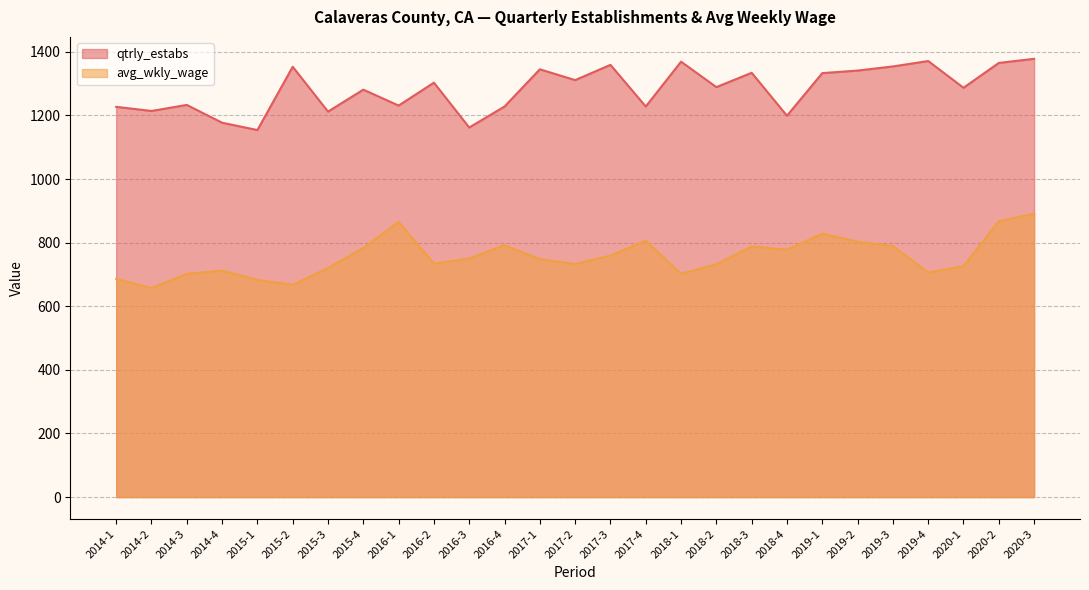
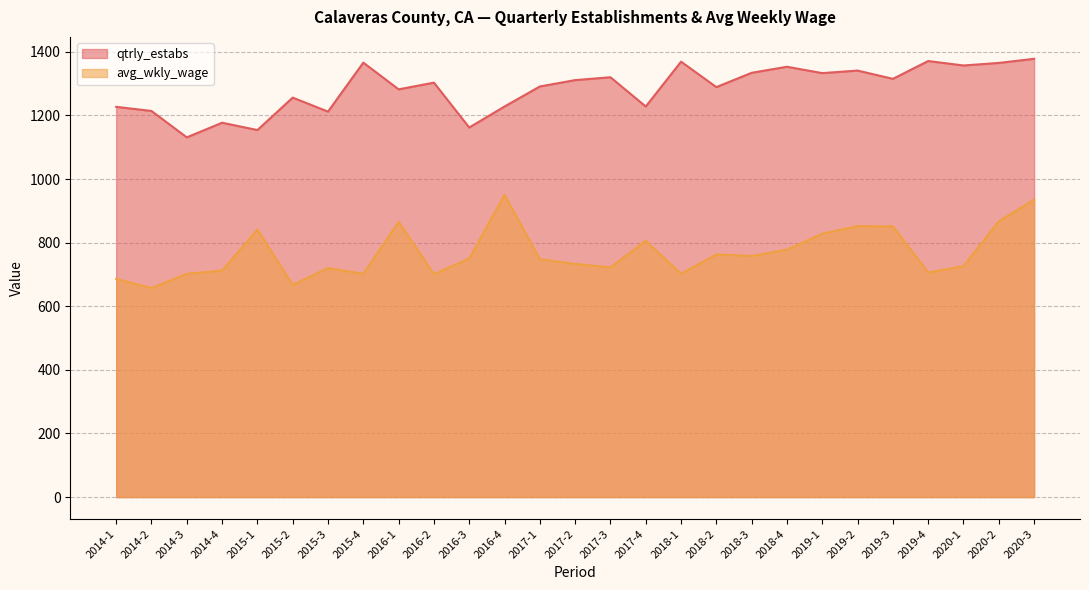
  {
    "qtrly_estabs": {
      "2014-1": 1230,
      "2014-2": 1210,
-     "2014-3": 1230,
+     "2014-3": 1130,
      "2014-4": 1180,
      "2015-1": 1150,
-     "2015-2": 1350,
+     "2015-2": 1260,
      "2015-3": 1210,
-     "2015-4": 1280,
-     "2016-1": 1230,
+     "2015-4": 1370,
+     "2016-1": 1280,
      "2016-2": 1300,
      "2016-3": 1160,
      "2016-4": 1230,
-     "2017-1": 1350,
+     "2017-1": 1290,
      "2017-2": 1310,
-     "2017-3": 1360,
+     "2017-3": 1320,
      "2017-4": 1230,
      "2018-1": 1370,
      "2018-2": 1290,
      "2018-3": 1330,
-     "2018-4": 1200,
+     "2018-4": 1350,
      "2019-1": 1330,
      "2019-2": 1340,
-     "2019-3": 1350,
+     "2019-3": 1320,
      "2019-4": 1370,
-     "2020-1": 1290,
+     "2020-1": 1360,
      "2020-2": 1370,
      "2020-3": 1380
    },
    "avg_wkly_wage": {
      "2014-1": 690,
      "2014-2": 660,
      "2014-3": 700,
      "2014-4": 710,
-     "2015-1": 680,
+     "2015-1": 840,
      "2015-2": 670,
      "2015-3": 720,
-     "2015-4": 780,
+     "2015-4": 700,
      "2016-1": 870,
-     "2016-2": 730,
+     "2016-2": 700,
      "2016-3": 750,
-     "2016-4": 790,
+     "2016-4": 950,
      "2017-1": 750,
      "2017-2": 730,
-     "2017-3": 760,
+     "2017-3": 720,
      "2017-4": 810,
      "2018-1": 700,
-     "2018-2": 730,
-     "2018-3": 790,
+     "2018-2": 760,
+     "2018-3": 760,
      "2018-4": 780,
      "2019-1": 830,
-     "2019-2": 800,
-     "2019-3": 790,
+     "2019-2": 850,
+     "2019-3": 850,
      "2019-4": 710,
      "2020-1": 730,
      "2020-2": 870,
-     "2020-3": 890
+     "2020-3": 940
    }
  }
